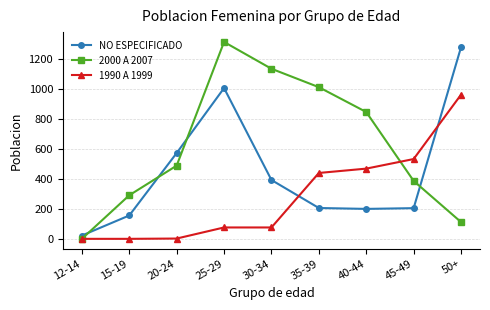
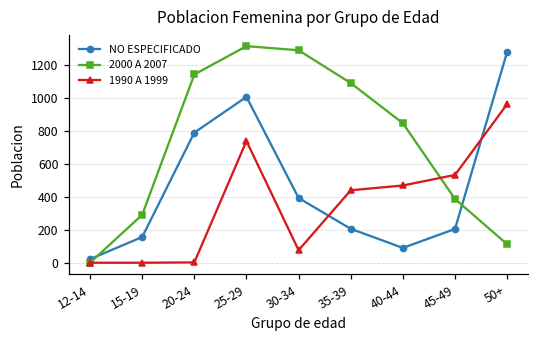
  {
    "NO ESPECIFICADO": {
      "12-14": 20,
      "15-19": 160,
-     "20-24": 570,
+     "20-24": 790,
      "25-29": 1010,
      "30-34": 390,
      "35-39": 210,
-     "40-44": 200,
+     "40-44": 90,
      "45-49": 210,
      "50+": 1280
    },
    "2000 A 2007": {
      "15-19": 290,
-     "20-24": 490,
+     "20-24": 1140,
      "25-29": 1320,
-     "30-34": 1140,
-     "35-39": 1010,
+     "30-34": 1290,
+     "35-39": 1090,
      "40-44": 850,
      "45-49": 390,
      "50+": 110
    },
    "1990 A 1999": {
      "15-19": 0,
      "20-24": 0,
-     "25-29": 80,
+     "25-29": 740,
      "30-34": 80,
      "35-39": 440,
      "40-44": 470,
      "45-49": 530,
      "50+": 960
    }
  }
